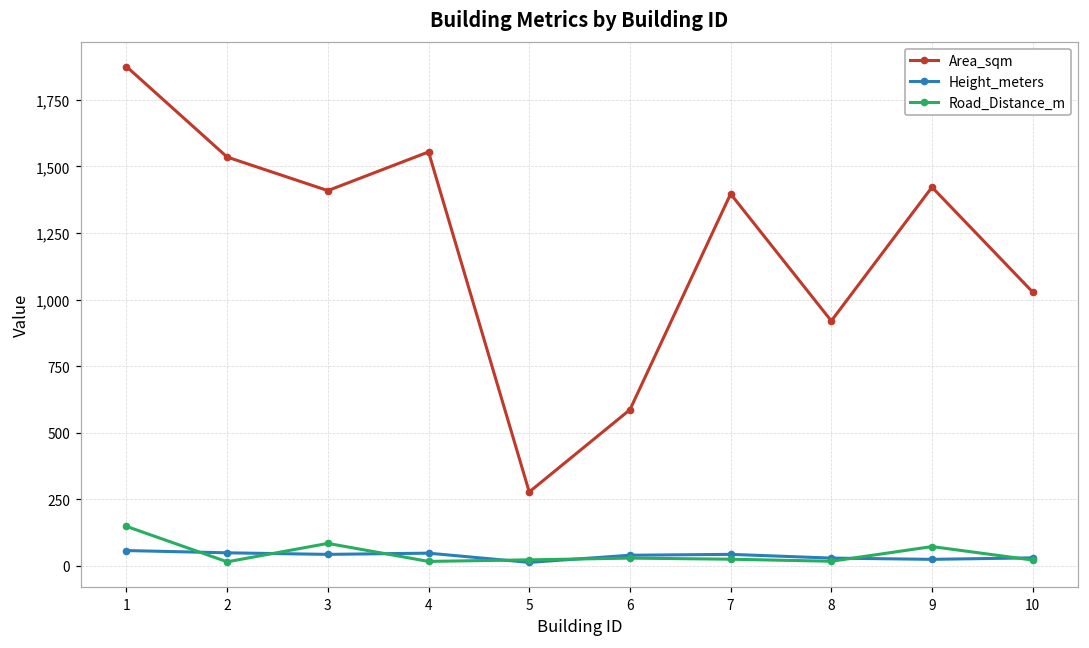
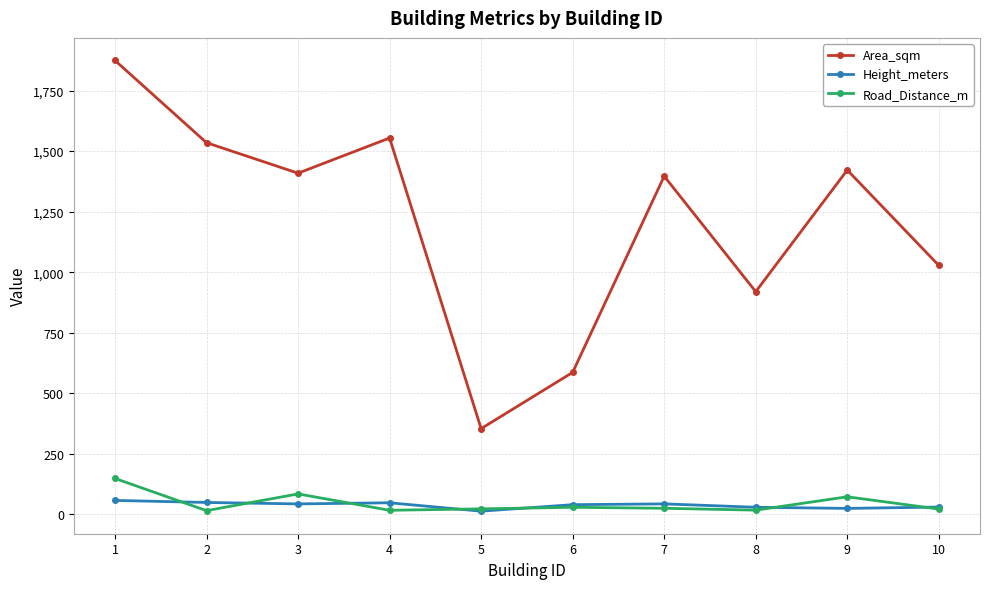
  {
    "Area_sqm": {
      "1": "1,870",
      "2": "1,530",
      "3": "1,410",
      "4": "1,550",
-     "5": "280",
+     "5": "350",
      "6": "590",
      "7": "1,400",
      "8": "920",
      "9": "1,420",
      "10": "1,030"
    },
    "Height_meters": {
      "1": "60",
      "2": "50",
      "3": "40",
      "4": "50",
      "6": "40",
      "7": "40",
      "8": "30",
      "9": "20"
    },
    "Road_Distance_m": {
      "1": "150",
      "2": "20",
      "3": "80",
      "4": "20",
      "6": "30",
      "7": "30",
      "8": "20",
      "9": "70"
    }
  }
